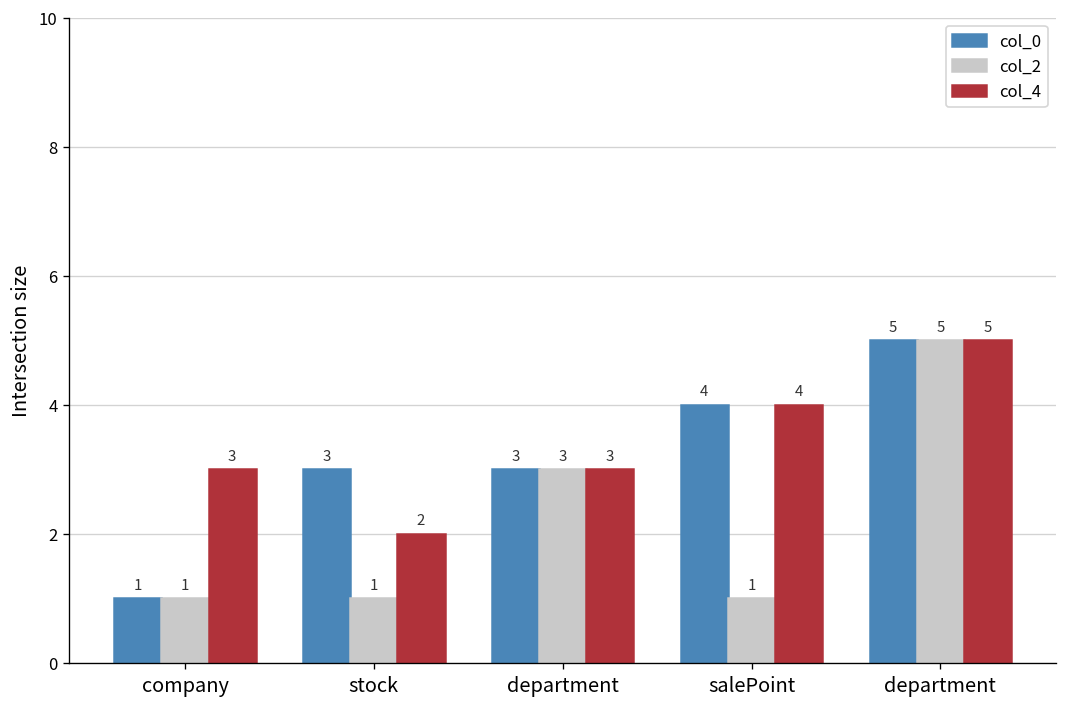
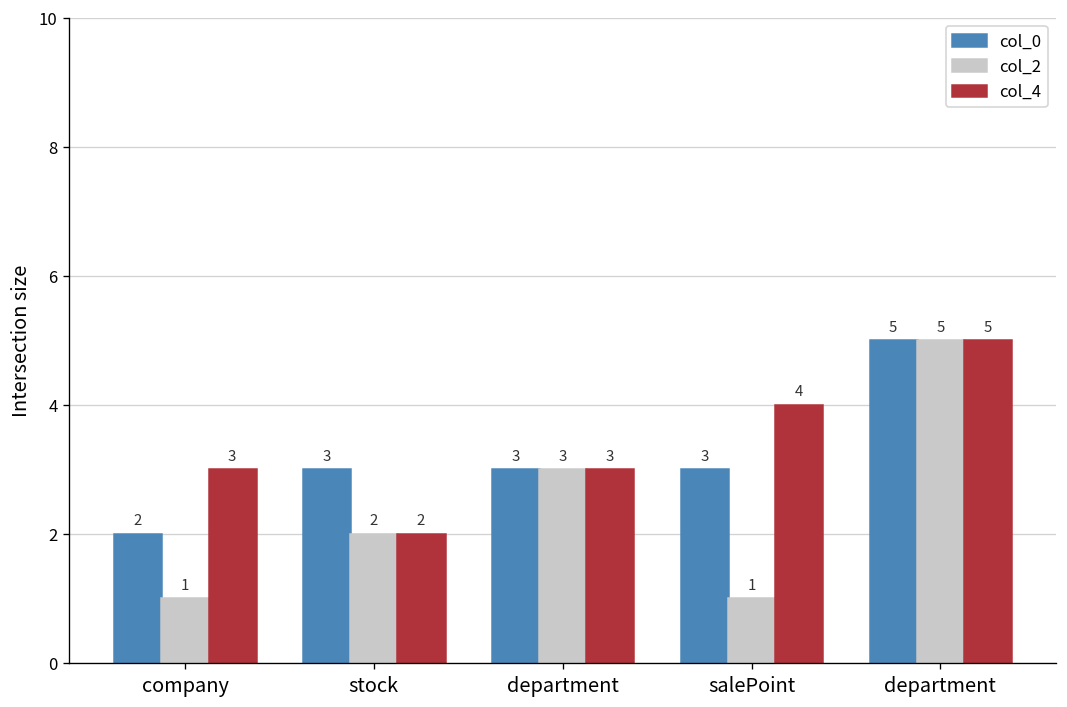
  {
    "col_0": {
-     "company": 1,
+     "company": 2,
      "stock": 3,
-     "salePoint": 4
+     "salePoint": 3
    },
    "col_2": {
      "company": 1,
-     "stock": 1,
+     "stock": 2,
      "salePoint": 1
    },
    "col_4": {
      "company": 3,
      "stock": 2,
      "salePoint": 4
    }
  }
